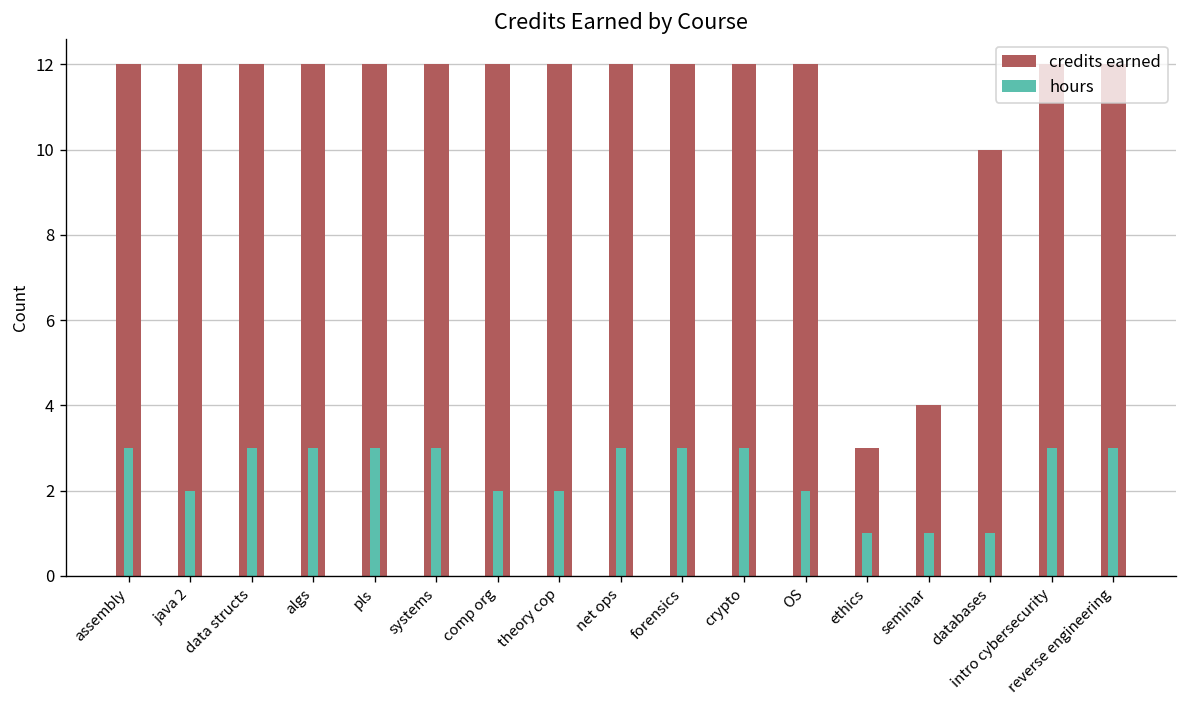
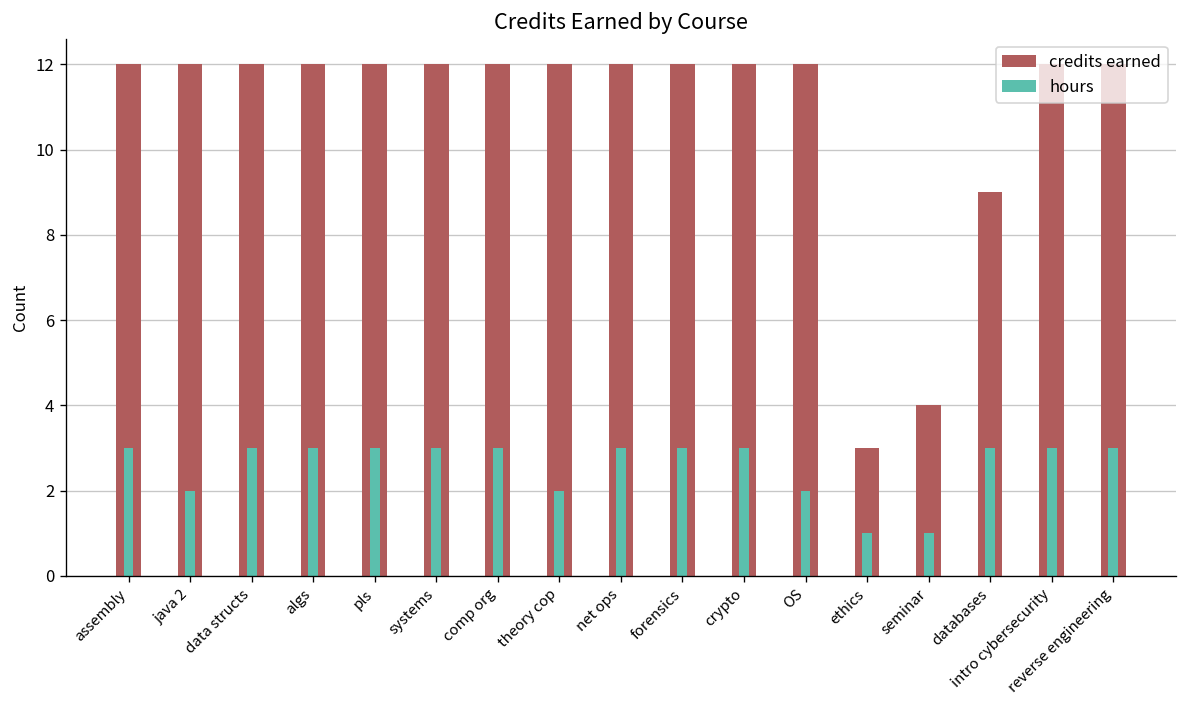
  {
    "credits earned": {
      "assembly": 12,
      "java 2": 12,
      "data structs": 12,
      "algs": 12,
      "pls": 12,
      "systems": 12,
      "comp org": 12,
      "theory cop": 12,
      "net ops": 12,
      "forensics": 12,
      "crypto": 12,
      "OS": 12,
      "ethics": 3,
      "seminar": 4,
-     "databases": 10
+     "databases": 9
    },
    "hours": {
-     "comp org": 2,
-     "databases": 1
+     "comp org": 3,
+     "databases": 3
    }
  }
